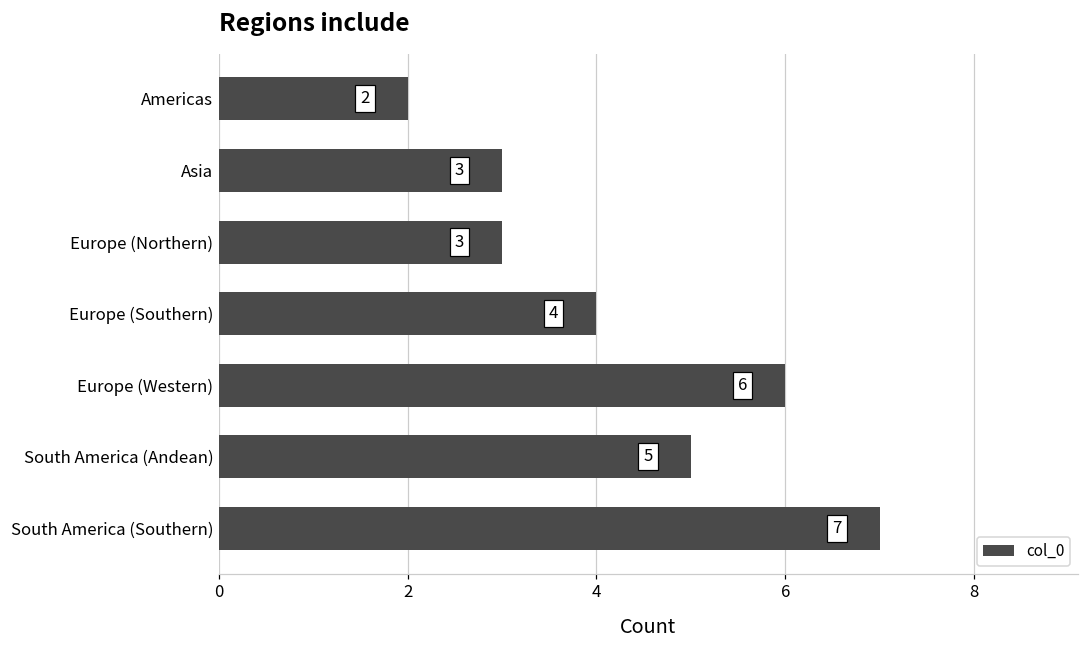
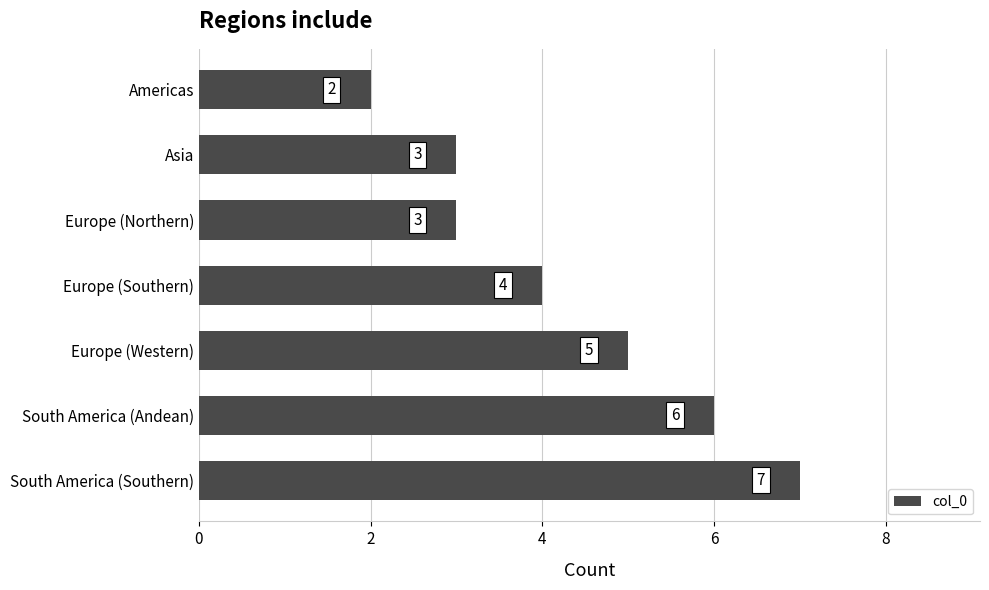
  {
-   "Europe (Western)": 6,
-   "South America (Andean)": 5
+   "Europe (Western)": 5,
+   "South America (Andean)": 6
  }
